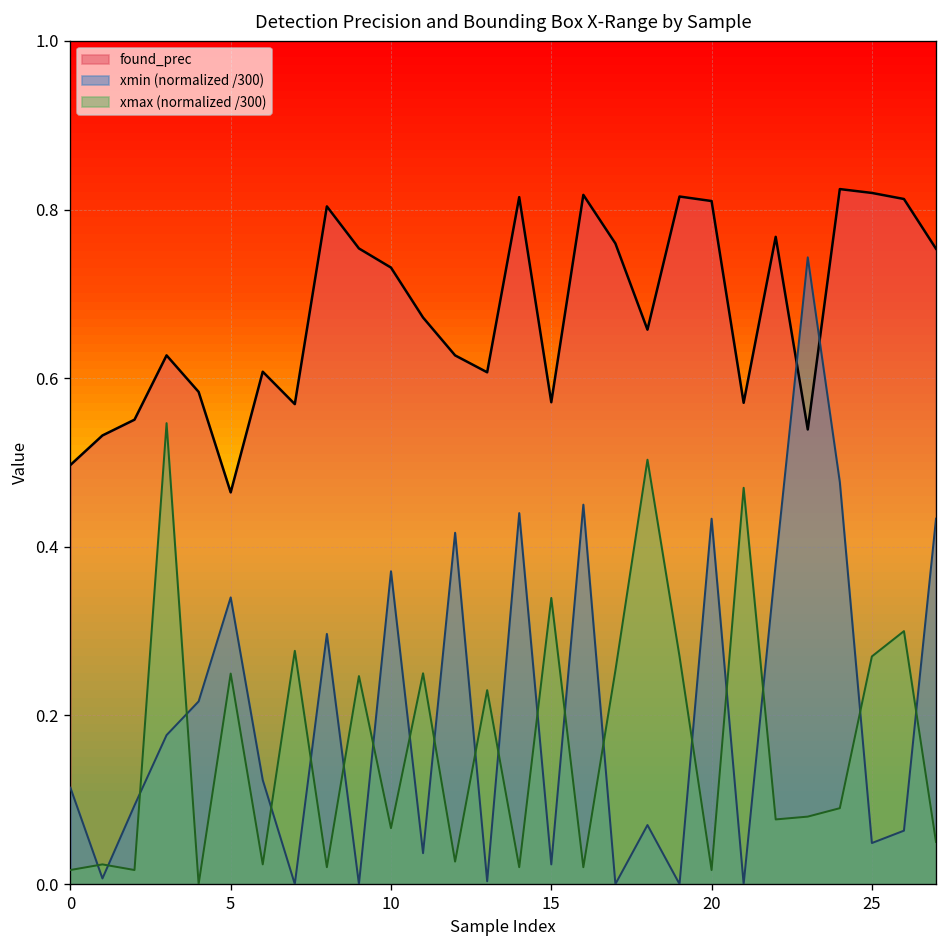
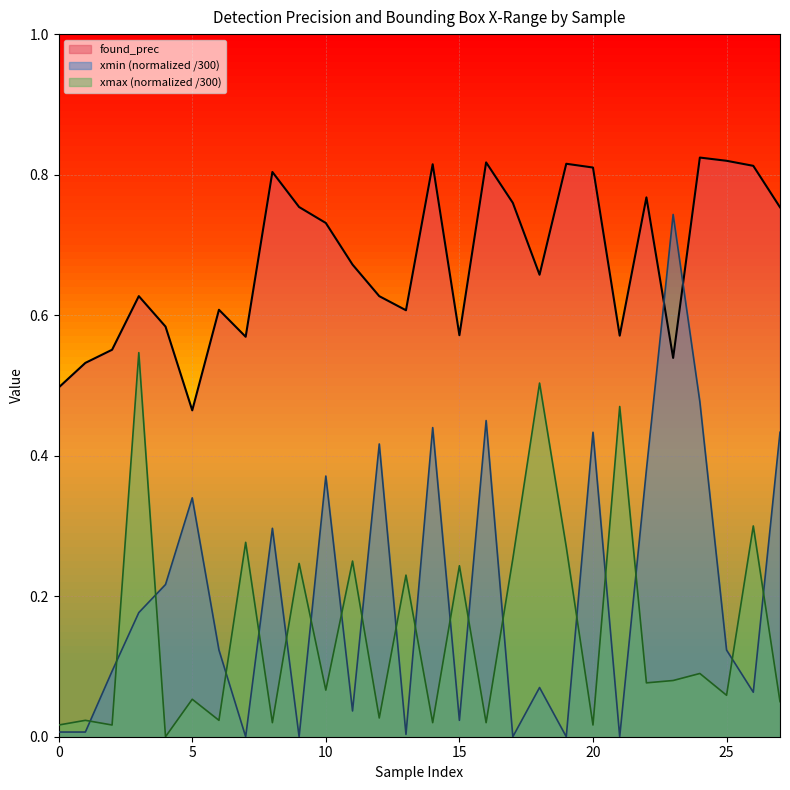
  {
    "found_prec": {
      "0": 0.50,
      "5": 0.46,
      "10": 0.73,
      "15": 0.57,
      "20": 0.81,
      "25": 0.82
    },
    "xmin (normalized /300)": {
-     "0": 0.11,
+     "0": 0.01,
      "5": 0.34,
      "10": 0.37,
      "15": 0.02,
      "20": 0.43,
-     "25": 0.05
+     "25": 0.12
    },
    "xmax (normalized /300)": {
      "0": 0.02,
-     "5": 0.25,
+     "5": 0.05,
      "10": 0.07,
-     "15": 0.34,
+     "15": 0.24,
      "20": 0.02,
-     "25": 0.27
+     "25": 0.06
    }
  }
